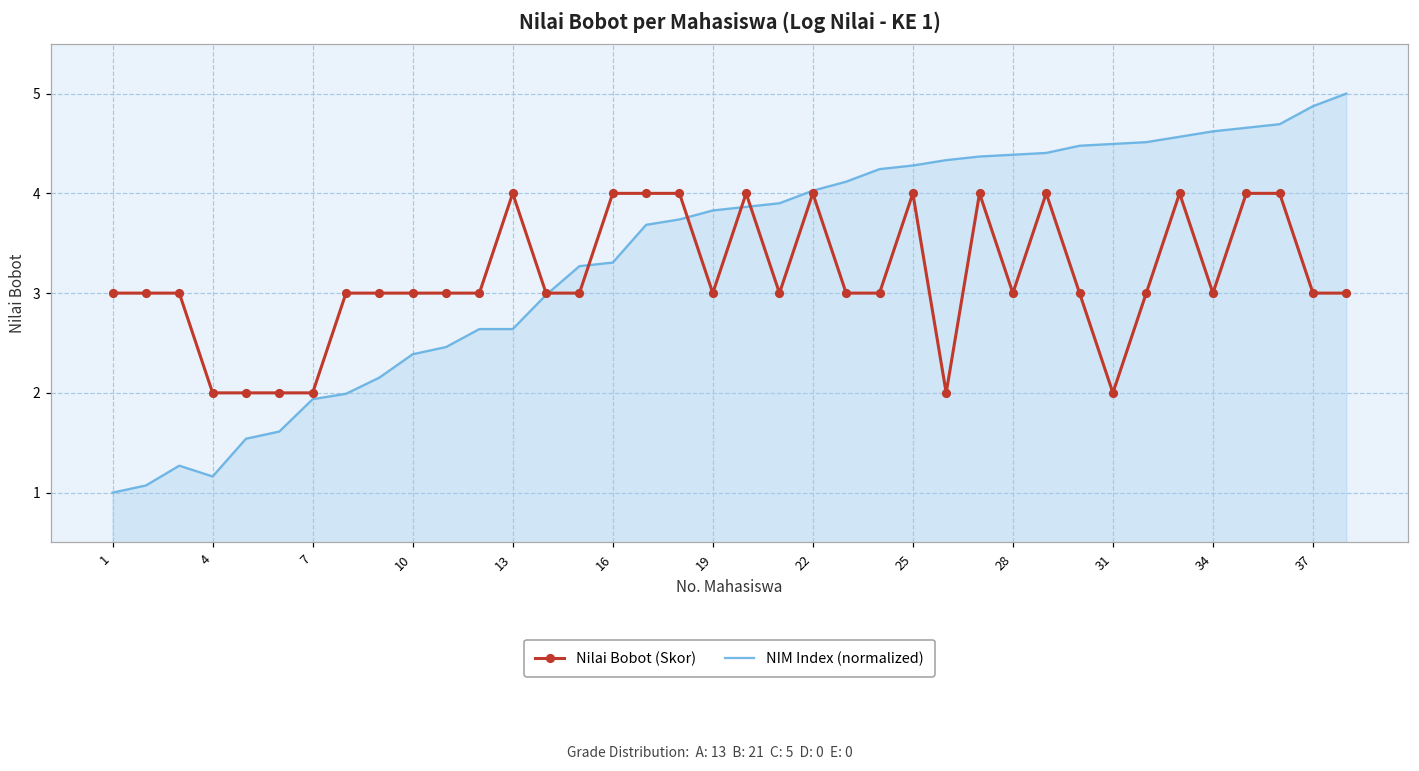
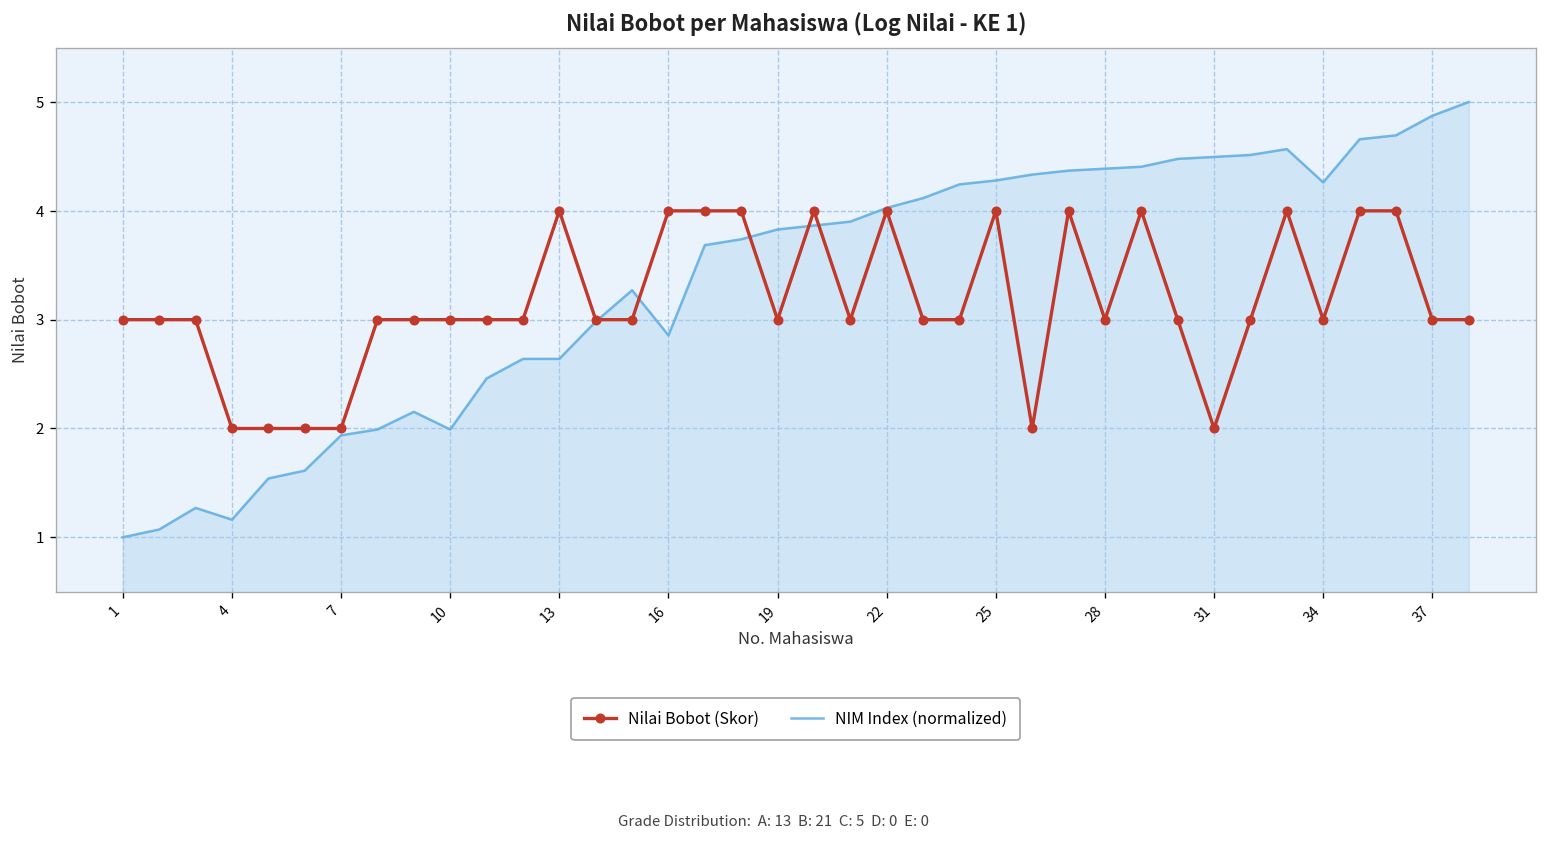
  {
    "Nilai Bobot (Skor)": {
      "1": 3.0,
      "4": 2.0,
      "7": 2.0,
      "10": 3.0,
      "13": 4.0,
      "16": 4.0,
      "19": 3.0,
      "25": 4.0,
      "28": 3.0,
      "31": 2.0,
      "34": 3.0,
      "37": 3.0
    },
    "NIM Index (normalized)": {
      "1": 1.0,
      "4": 1.2,
      "7": 1.9,
-     "10": 2.4,
+     "10": 2.0,
      "13": 2.6,
-     "16": 3.3,
+     "16": 2.9,
      "19": 3.8,
      "25": 4.3,
      "28": 4.4,
      "31": 4.5,
-     "34": 4.6,
+     "34": 4.3,
      "37": 4.9
    }
  }
